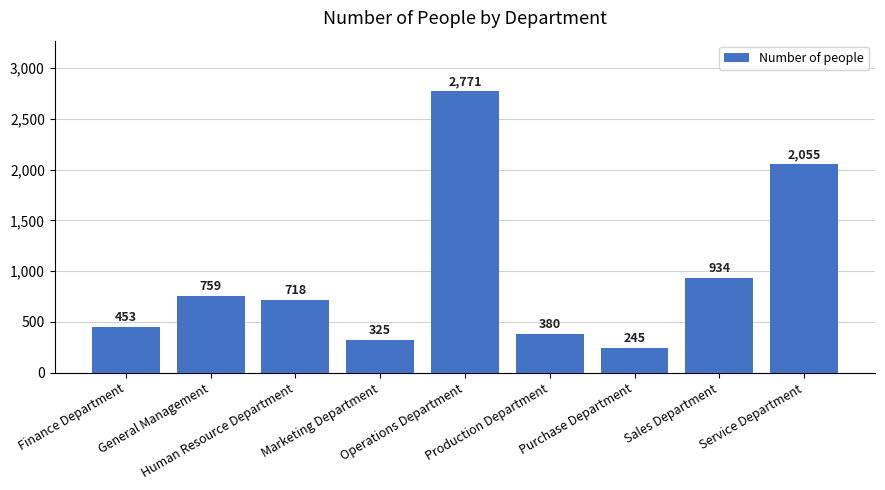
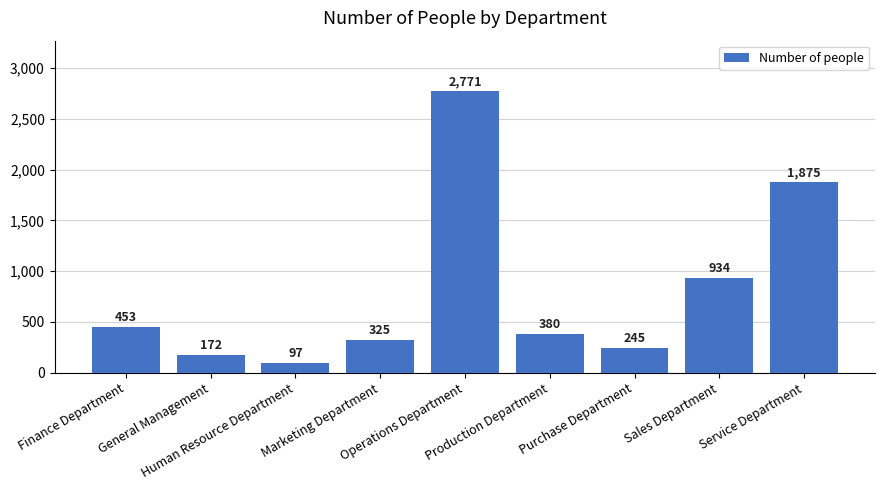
  {
    "Finance Department": "453",
-   "General Management": "759",
-   "Human Resource Department": "718",
+   "General Management": "172",
+   "Human Resource Department": "97",
    "Marketing Department": "325",
    "Operations Department": "2,771",
    "Production Department": "380",
    "Purchase Department": "245",
    "Sales Department": "934",
-   "Service Department": "2,055"
+   "Service Department": "1,875"
  }
